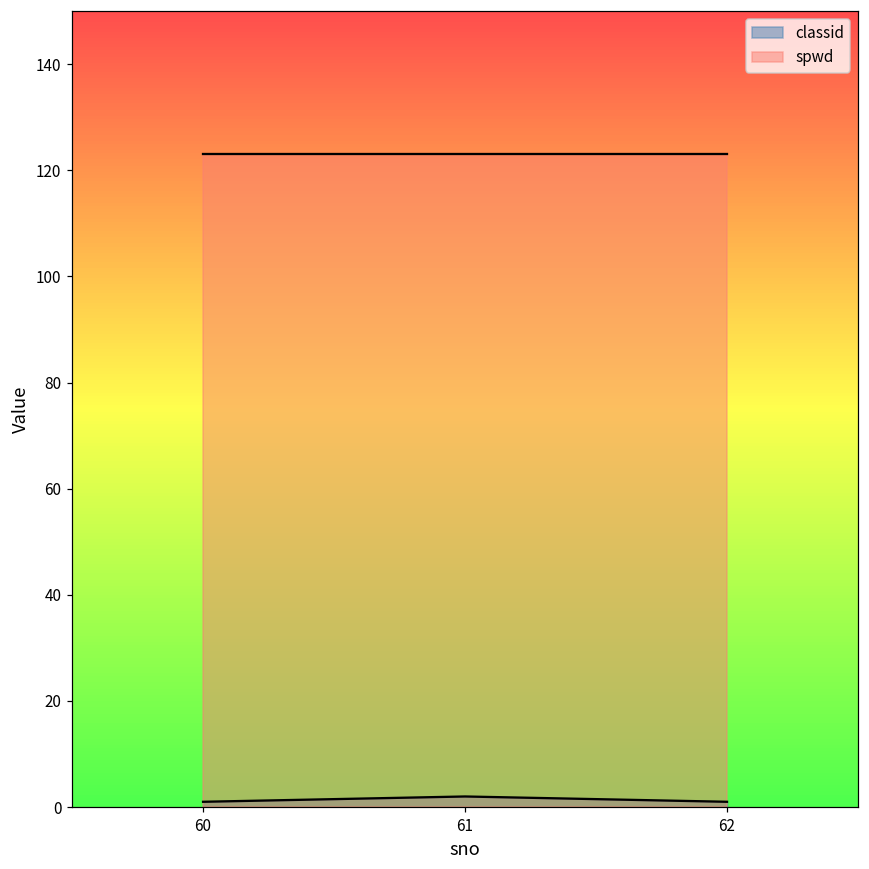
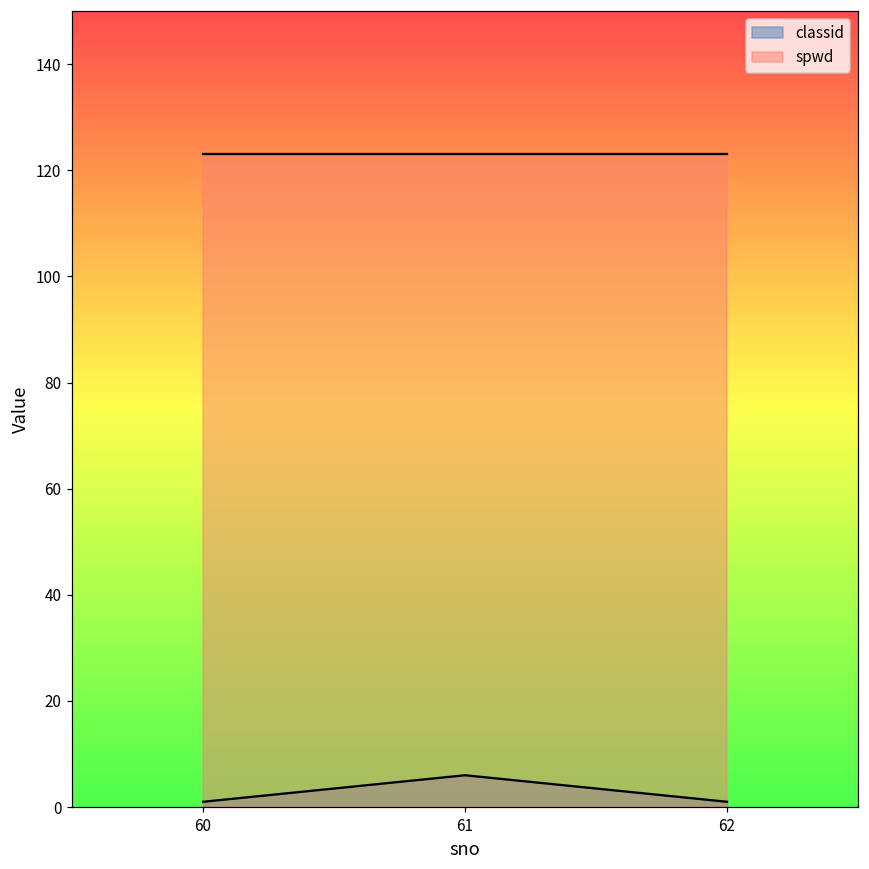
  {
    "classid": {
      "60": 1,
-     "61": 2,
+     "61": 6,
      "62": 1
    },
    "spwd": {
      "60": 123,
      "61": 123,
      "62": 123
    }
  }
